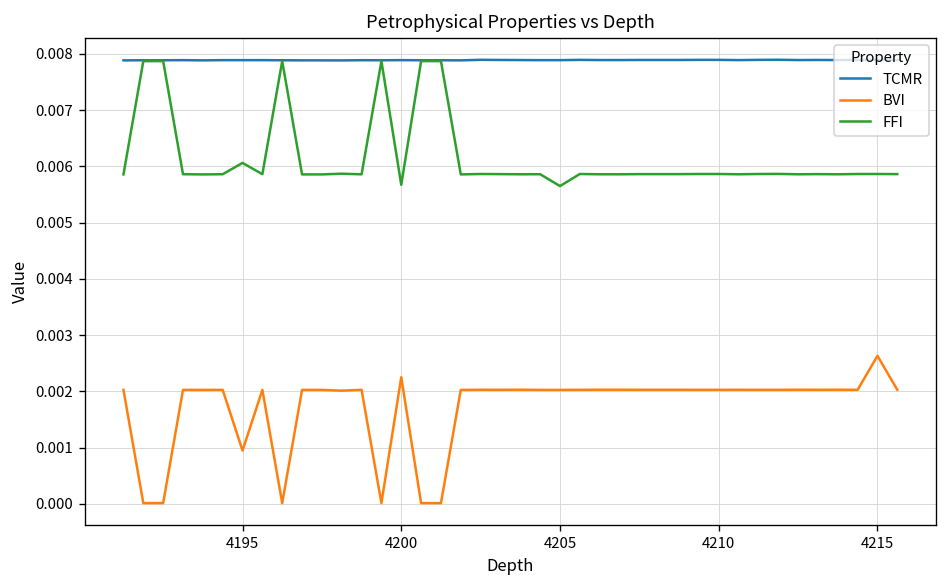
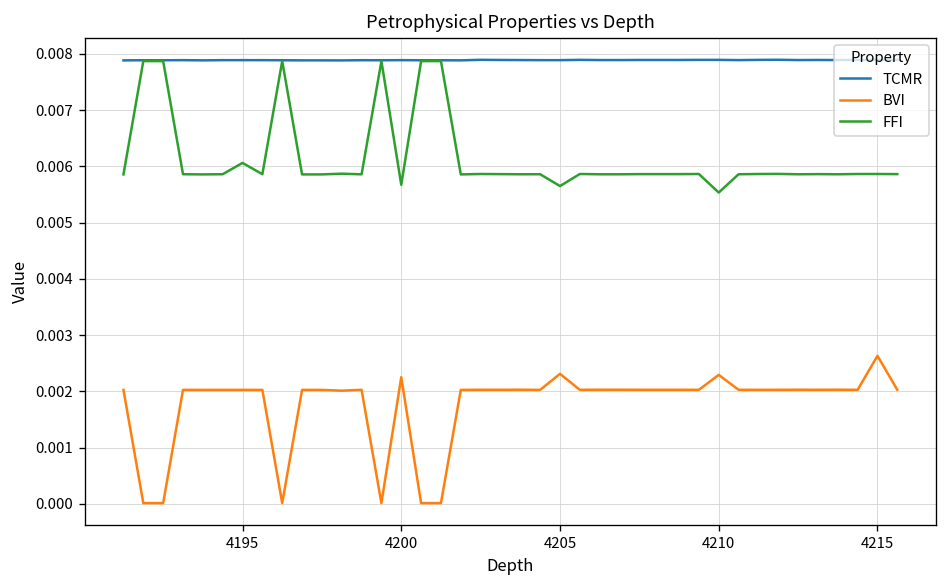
  {
    "TCMR": {
      "4195": 0.0079,
      "4200": 0.0079,
      "4205": 0.0079,
      "4210": 0.0079
    },
    "BVI": {
-     "4195": 0.0009,
+     "4195": 0.0020,
      "4200": 0.0023,
-     "4205": 0.0020,
-     "4210": 0.0020,
+     "4205": 0.0023,
+     "4210": 0.0023,
      "4215": 0.0026
    },
    "FFI": {
      "4195": 0.0061,
      "4200": 0.0057,
      "4205": 0.0057,
-     "4210": 0.0059,
+     "4210": 0.0055,
      "4215": 0.0059
    }
  }
